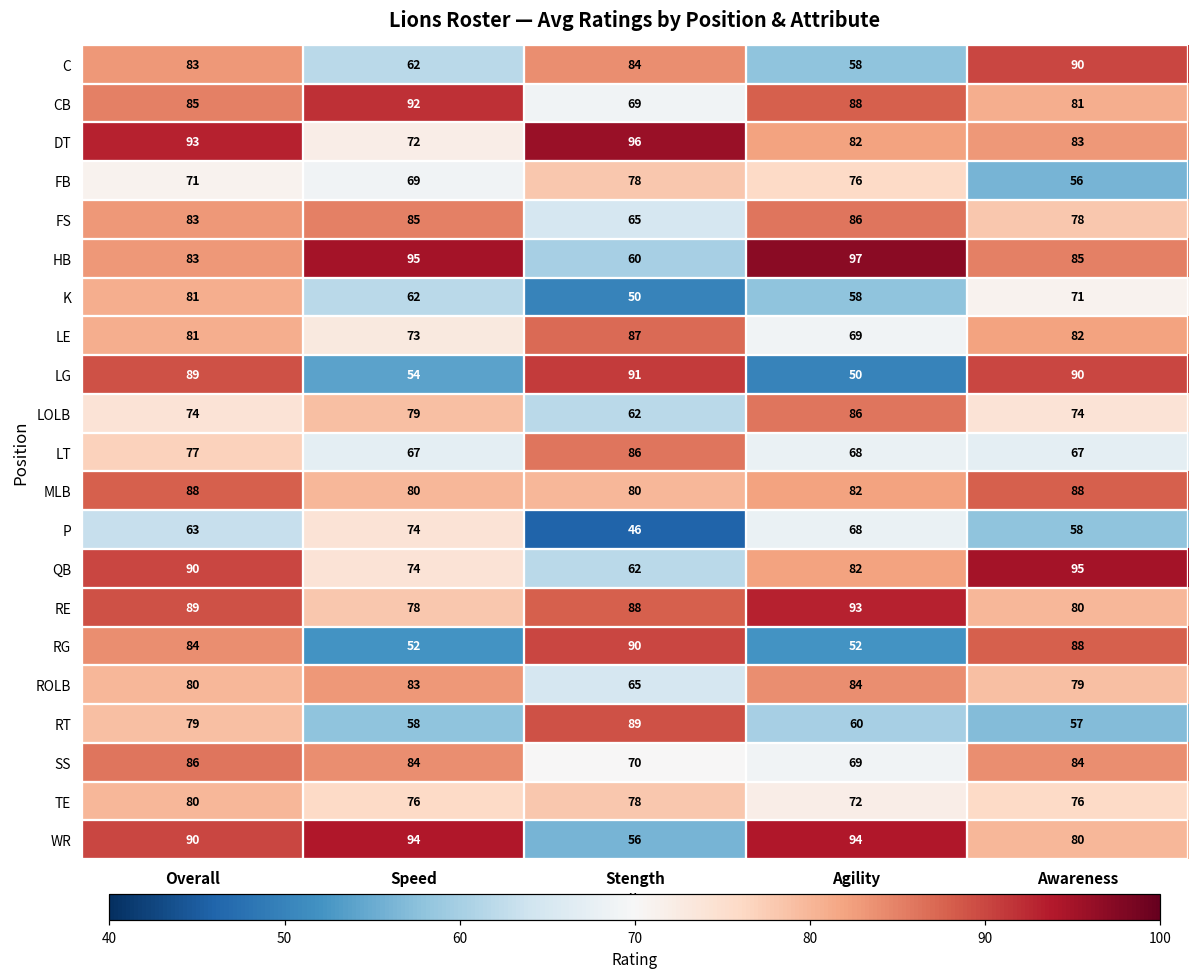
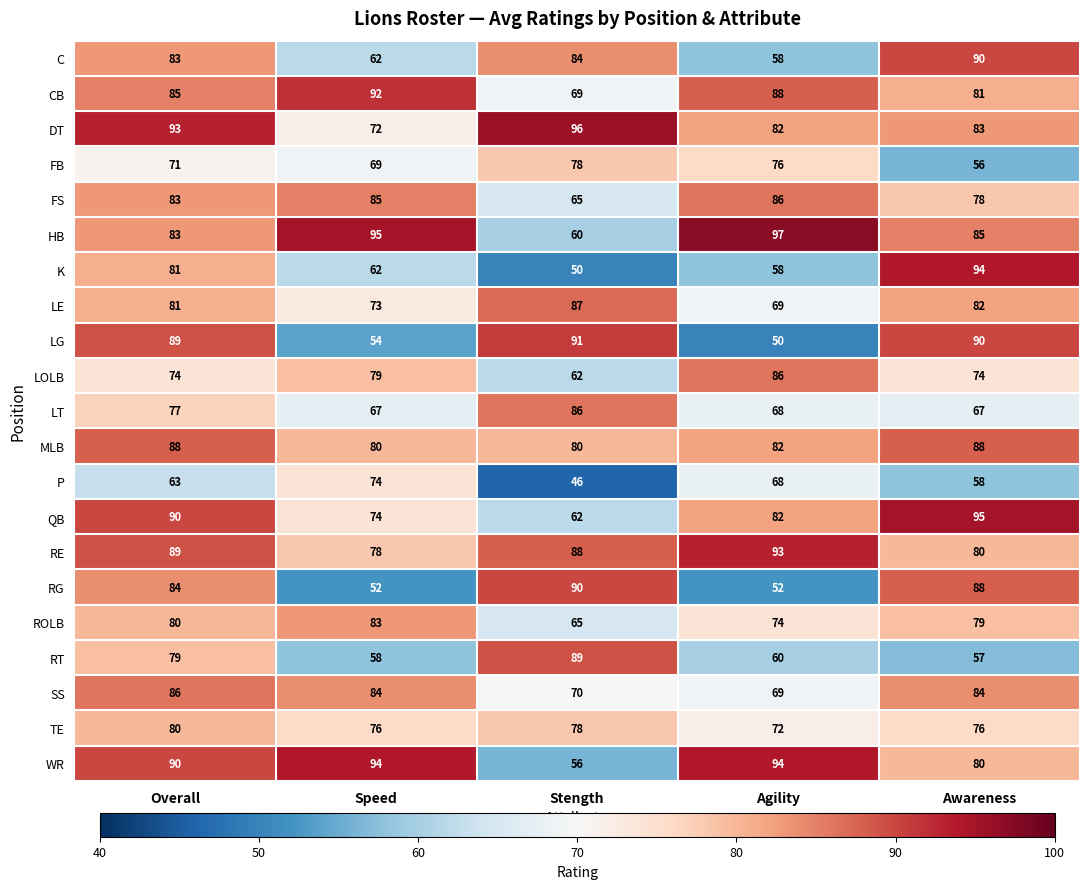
  {
    "C": {
      "Overall": 83,
      "Speed": 62,
      "Stength": 84,
      "Agility": 58,
      "Awareness": 90
    },
    "CB": {
      "Overall": 85,
      "Speed": 92,
      "Stength": 69,
      "Agility": 88,
      "Awareness": 81
    },
    "DT": {
      "Overall": 93,
      "Speed": 72,
      "Stength": 96,
      "Agility": 82,
      "Awareness": 83
    },
    "FB": {
      "Overall": 71,
      "Speed": 69,
      "Stength": 78,
      "Agility": 76,
      "Awareness": 56
    },
    "FS": {
      "Overall": 83,
      "Speed": 85,
      "Stength": 65,
      "Agility": 86,
      "Awareness": 78
    },
    "HB": {
      "Overall": 83,
      "Speed": 95,
      "Stength": 60,
      "Agility": 97,
      "Awareness": 85
    },
    "K": {
      "Overall": 81,
      "Speed": 62,
      "Stength": 50,
      "Agility": 58,
-     "Awareness": 71
+     "Awareness": 94
    },
    "LE": {
      "Overall": 81,
      "Speed": 73,
      "Stength": 87,
      "Agility": 69,
      "Awareness": 82
    },
    "LG": {
      "Overall": 89,
      "Speed": 54,
      "Stength": 91,
      "Agility": 50,
      "Awareness": 90
    },
    "LOLB": {
      "Overall": 74,
      "Speed": 79,
      "Stength": 62,
      "Agility": 86,
      "Awareness": 74
    },
    "LT": {
      "Overall": 77,
      "Speed": 67,
      "Stength": 86,
      "Agility": 68,
      "Awareness": 67
    },
    "MLB": {
      "Overall": 88,
      "Speed": 80,
      "Stength": 80,
      "Agility": 82,
      "Awareness": 88
    },
    "P": {
      "Overall": 63,
      "Speed": 74,
      "Stength": 46,
      "Agility": 68,
      "Awareness": 58
    },
    "QB": {
      "Overall": 90,
      "Speed": 74,
      "Stength": 62,
      "Agility": 82,
      "Awareness": 95
    },
    "RE": {
      "Overall": 89,
      "Speed": 78,
      "Stength": 88,
      "Agility": 93,
      "Awareness": 80
    },
    "RG": {
      "Overall": 84,
      "Speed": 52,
      "Stength": 90,
      "Agility": 52,
      "Awareness": 88
    },
    "ROLB": {
      "Overall": 80,
      "Speed": 83,
      "Stength": 65,
-     "Agility": 84,
+     "Agility": 74,
      "Awareness": 79
    },
    "RT": {
      "Overall": 79,
      "Speed": 58,
      "Stength": 89,
      "Agility": 60,
      "Awareness": 57
    },
    "SS": {
      "Overall": 86,
      "Speed": 84,
      "Stength": 70,
      "Agility": 69,
      "Awareness": 84
    },
    "TE": {
      "Overall": 80,
      "Speed": 76,
      "Stength": 78,
      "Agility": 72,
      "Awareness": 76
    },
    "WR": {
      "Overall": 90,
      "Speed": 94,
      "Stength": 56,
      "Agility": 94,
      "Awareness": 80
    }
  }
